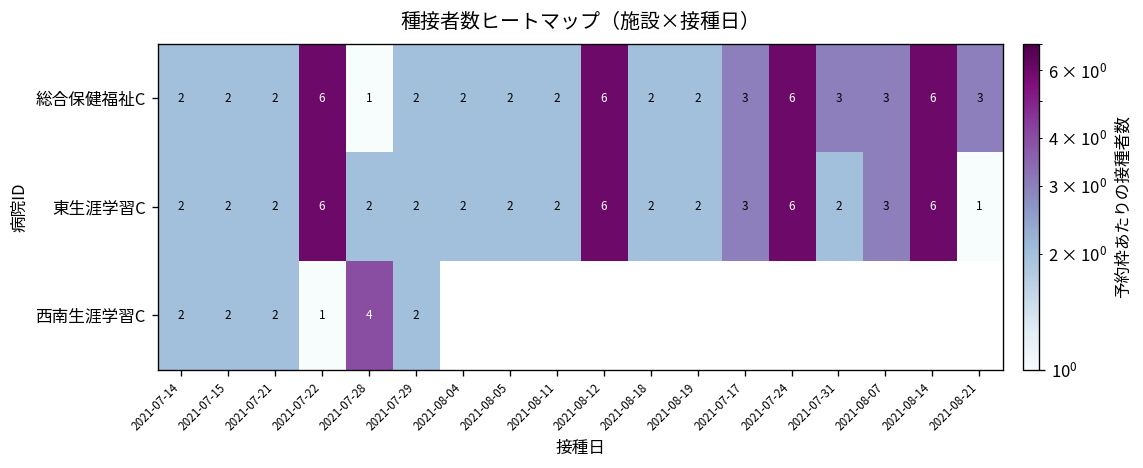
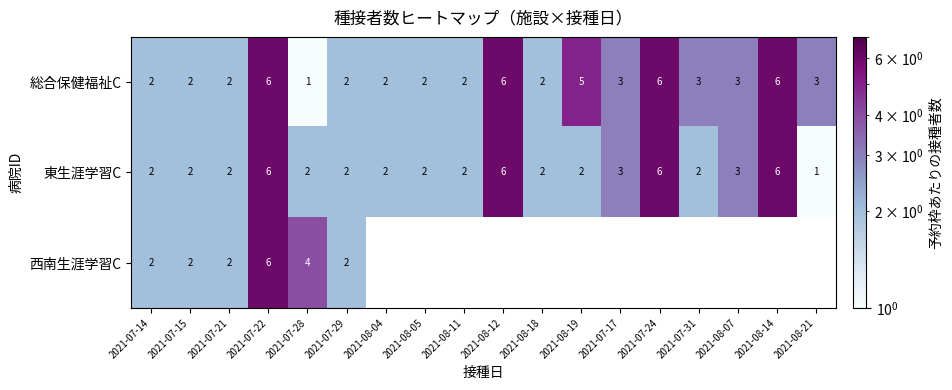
  {
    "総合保健福祉C": {
      "2021-07-14": 2,
      "2021-07-15": 2,
      "2021-07-21": 2,
      "2021-07-22": 6,
      "2021-07-28": 1,
      "2021-07-29": 2,
      "2021-08-04": 2,
      "2021-08-05": 2,
      "2021-08-11": 2,
      "2021-08-12": 6,
      "2021-08-18": 2,
-     "2021-08-19": 2,
+     "2021-08-19": 5,
      "2021-07-17": 3,
      "2021-07-24": 6,
      "2021-07-31": 3,
      "2021-08-07": 3,
      "2021-08-14": 6,
      "2021-08-21": 3
    },
    "東生涯学習C": {
      "2021-07-14": 2,
      "2021-07-15": 2,
      "2021-07-21": 2,
      "2021-07-22": 6,
      "2021-07-28": 2,
      "2021-07-29": 2,
      "2021-08-04": 2,
      "2021-08-05": 2,
      "2021-08-11": 2,
      "2021-08-12": 6,
      "2021-08-18": 2,
      "2021-08-19": 2,
      "2021-07-17": 3,
      "2021-07-24": 6,
      "2021-07-31": 2,
      "2021-08-07": 3,
      "2021-08-14": 6,
      "2021-08-21": 1
    },
    "西南生涯学習C": {
      "2021-07-14": 2,
      "2021-07-15": 2,
      "2021-07-21": 2,
-     "2021-07-22": 1,
+     "2021-07-22": 6,
      "2021-07-28": 4,
      "2021-07-29": 2
    }
  }
